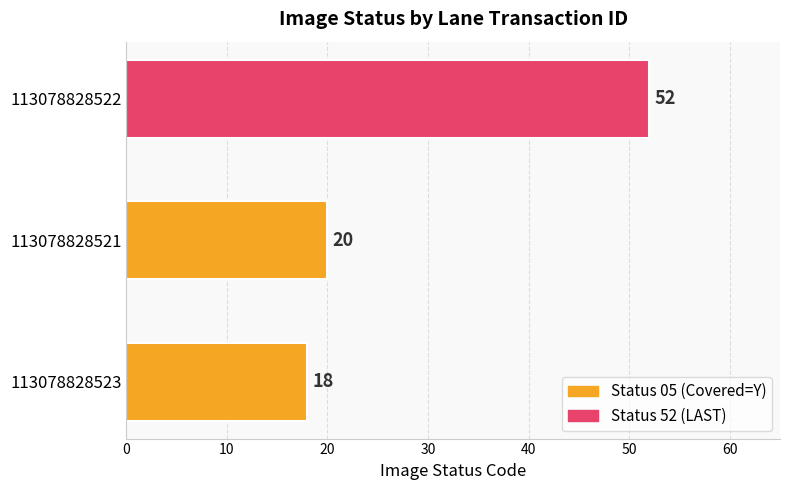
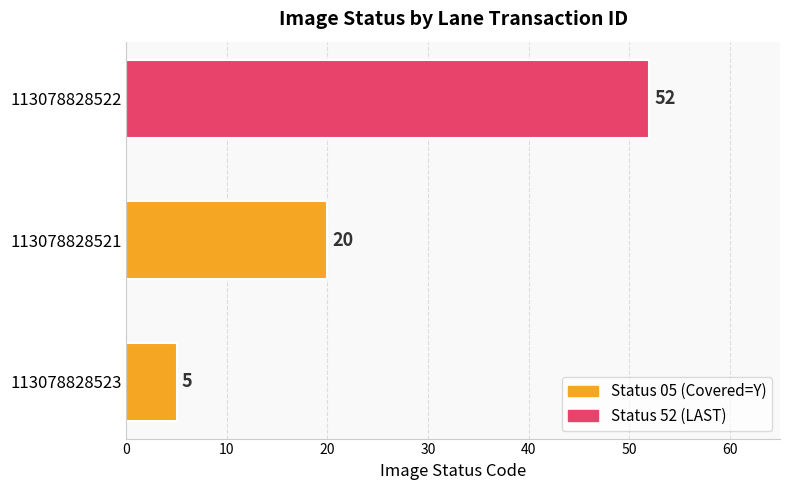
  {
    "113078828522": 52,
    "113078828521": 20,
-   "113078828523": 18
+   "113078828523": 5
  }
